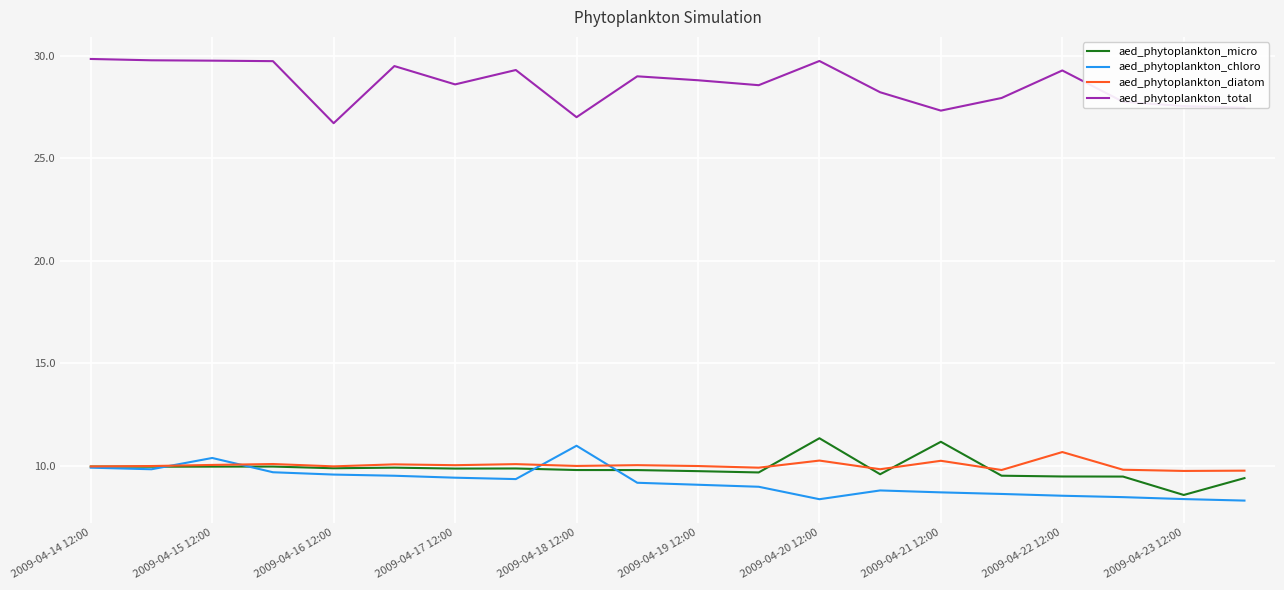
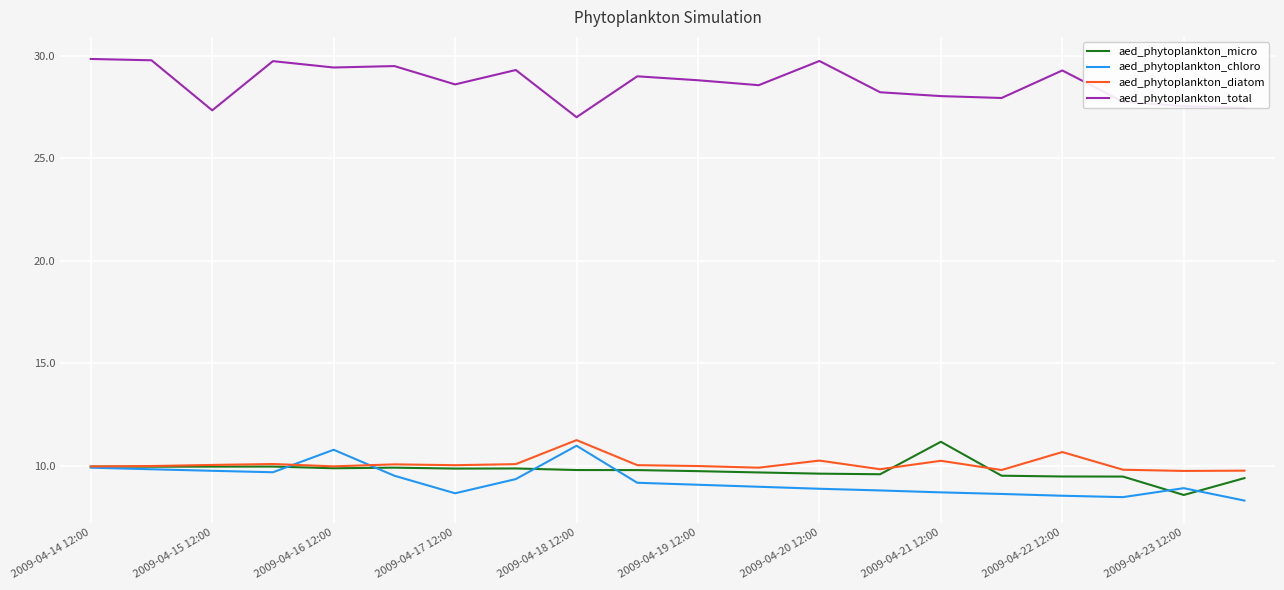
  {
    "aed_phytoplankton_micro": {
      "2009-04-17 12:00": 9.9,
      "2009-04-18 12:00": 9.8,
      "2009-04-19 12:00": 9.7,
-     "2009-04-20 12:00": 11.3,
+     "2009-04-20 12:00": 9.6,
      "2009-04-21 12:00": 11.2,
      "2009-04-22 12:00": 9.5,
      "2009-04-23 12:00": 8.6
    },
    "aed_phytoplankton_chloro": {
-     "2009-04-15 12:00": 10.4,
-     "2009-04-16 12:00": 9.6,
-     "2009-04-17 12:00": 9.4,
+     "2009-04-15 12:00": 9.8,
+     "2009-04-16 12:00": 10.8,
+     "2009-04-17 12:00": 8.7,
      "2009-04-18 12:00": 11.0,
      "2009-04-19 12:00": 9.1,
-     "2009-04-20 12:00": 8.4,
+     "2009-04-20 12:00": 8.9,
      "2009-04-21 12:00": 8.7,
      "2009-04-22 12:00": 8.5,
-     "2009-04-23 12:00": 8.4
+     "2009-04-23 12:00": 8.9
    },
    "aed_phytoplankton_diatom": {
      "2009-04-17 12:00": 10.0,
-     "2009-04-18 12:00": 10.0,
+     "2009-04-18 12:00": 11.3,
      "2009-04-19 12:00": 10.0,
      "2009-04-20 12:00": 10.3,
      "2009-04-21 12:00": 10.2,
      "2009-04-22 12:00": 10.7,
      "2009-04-23 12:00": 9.7
    },
    "aed_phytoplankton_total": {
      "2009-04-14 12:00": 29.8,
-     "2009-04-15 12:00": 29.8,
-     "2009-04-16 12:00": 26.7,
+     "2009-04-15 12:00": 27.3,
+     "2009-04-16 12:00": 29.4,
      "2009-04-17 12:00": 28.6,
      "2009-04-18 12:00": 27.0,
      "2009-04-19 12:00": 28.8,
      "2009-04-20 12:00": 29.7,
-     "2009-04-21 12:00": 27.3,
+     "2009-04-21 12:00": 28.0,
      "2009-04-22 12:00": 29.3
    }
  }
